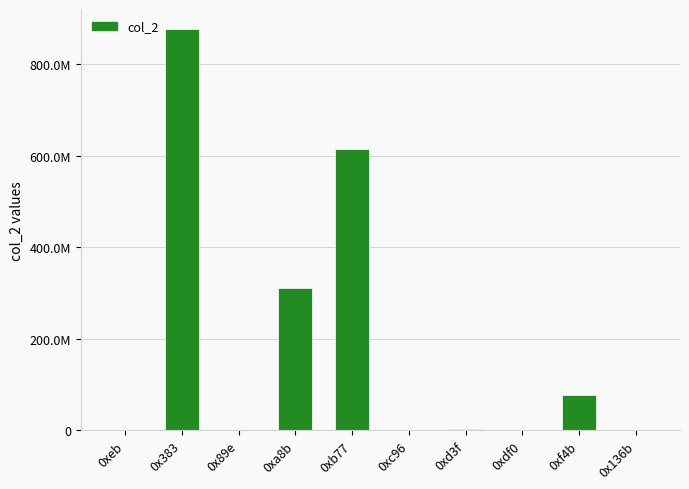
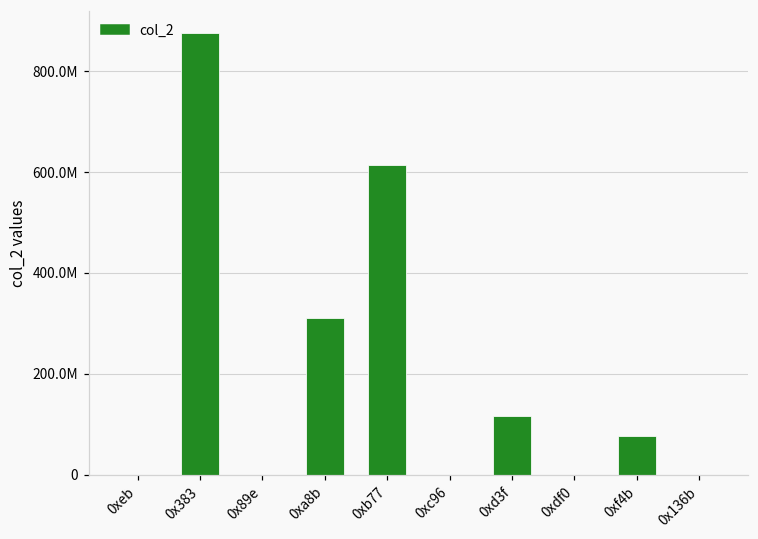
  {
    "0x383": 880000000,
    "0xa8b": 310000000,
    "0xb77": 610000000,
-   "0xd3f": 0,
+   "0xd3f": 120000000,
    "0xf4b": 80000000
  }
